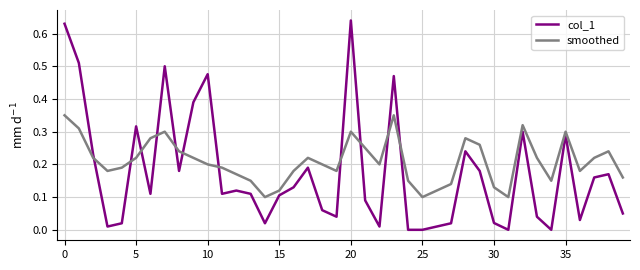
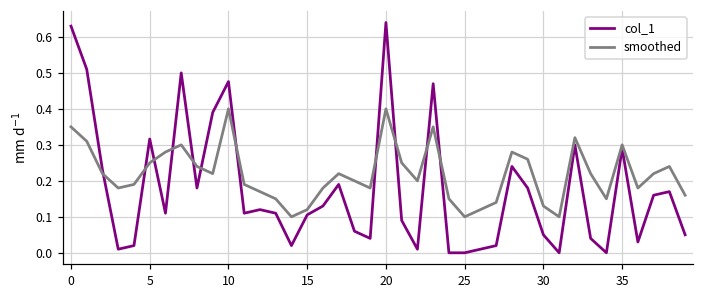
  {
    "col_1": {
      "0": 0.63,
      "5": 0.32,
      "10": 0.48,
      "15": 0.11,
      "20": 0.64,
      "25": 0.00,
-     "30": 0.02,
+     "30": 0.05,
      "35": 0.29
    },
    "smoothed": {
      "0": 0.35,
-     "5": 0.22,
-     "10": 0.2,
+     "5": 0.25,
+     "10": 0.4,
      "15": 0.12,
-     "20": 0.3,
+     "20": 0.4,
      "25": 0.10,
      "30": 0.13,
      "35": 0.30
    }
  }
